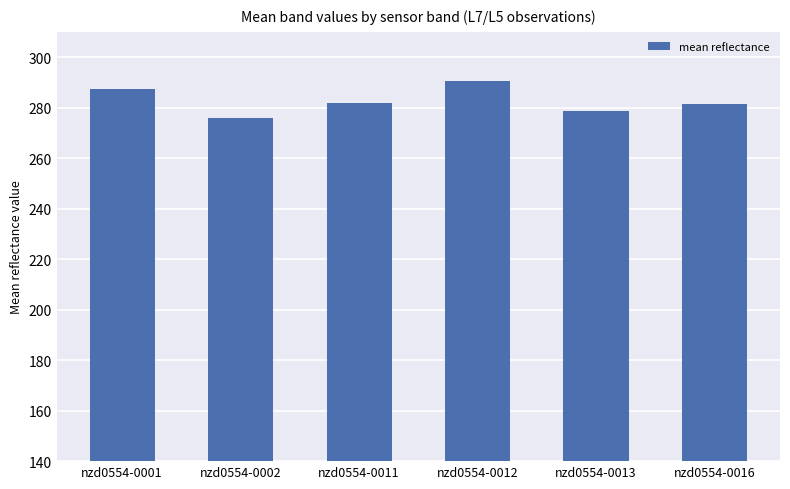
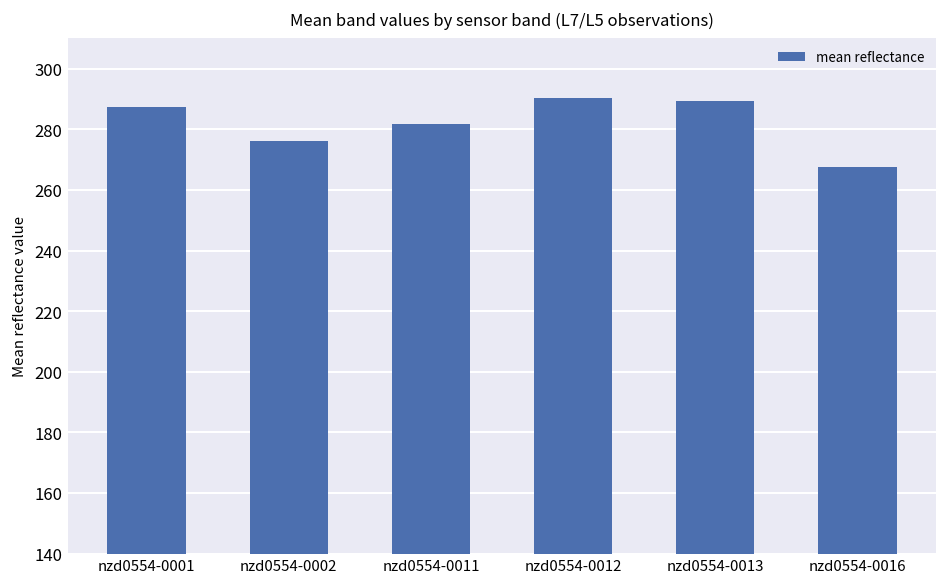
  {
    "nzd0554-0001": 287,
    "nzd0554-0002": 276,
    "nzd0554-0011": 282,
    "nzd0554-0012": 290,
-   "nzd0554-0013": 279,
-   "nzd0554-0016": 282
+   "nzd0554-0013": 289,
+   "nzd0554-0016": 267
  }
